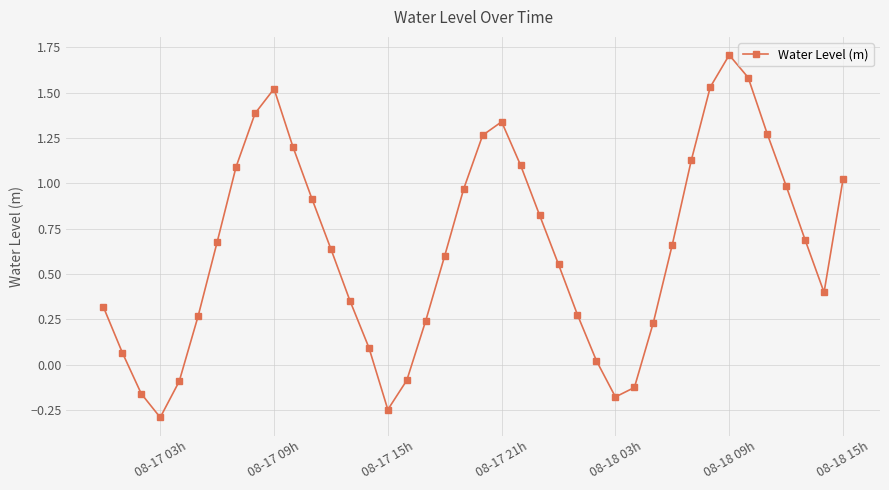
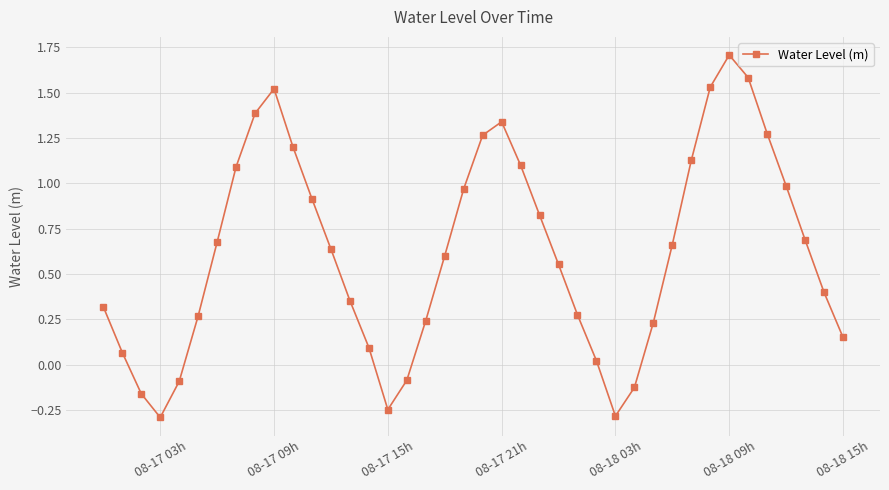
  {
    "08-17 03h": -0.29,
    "08-17 09h": 1.52,
    "08-17 15h": -0.25,
    "08-17 21h": 1.34,
-   "08-18 03h": -0.18,
+   "08-18 03h": -0.28,
    "08-18 09h": 1.71,
-   "08-18 15h": 1.02
+   "08-18 15h": 0.15
  }
